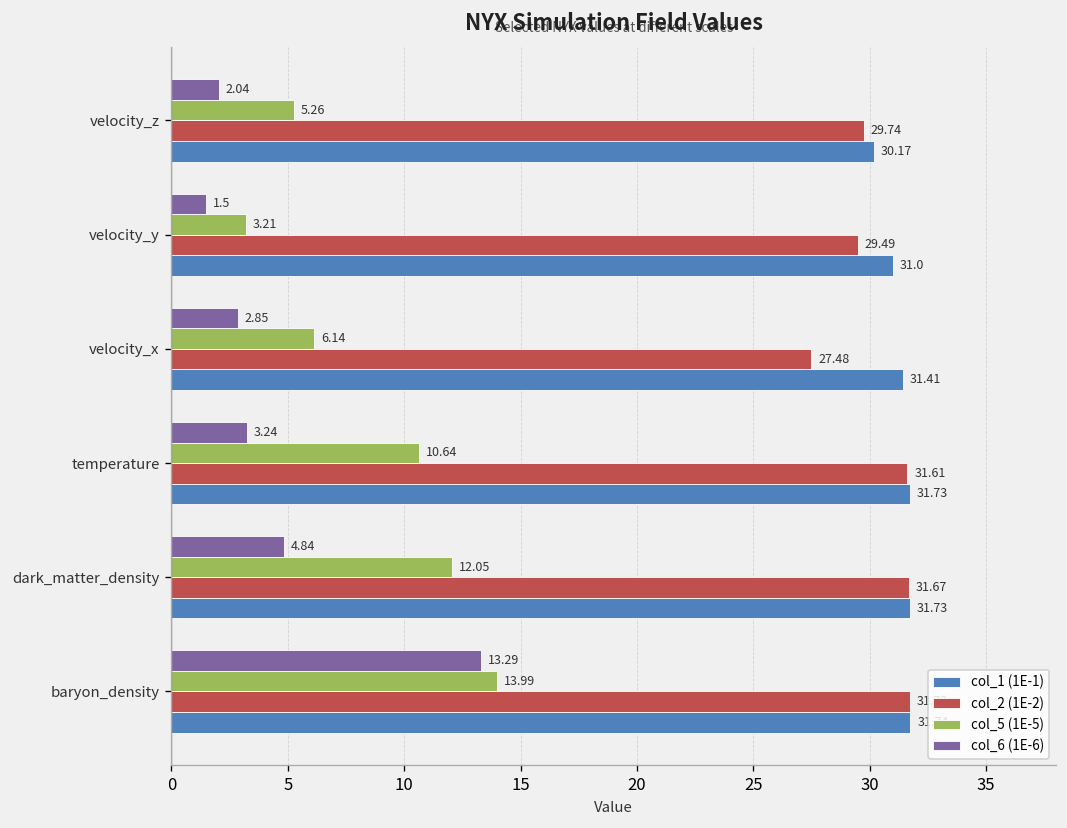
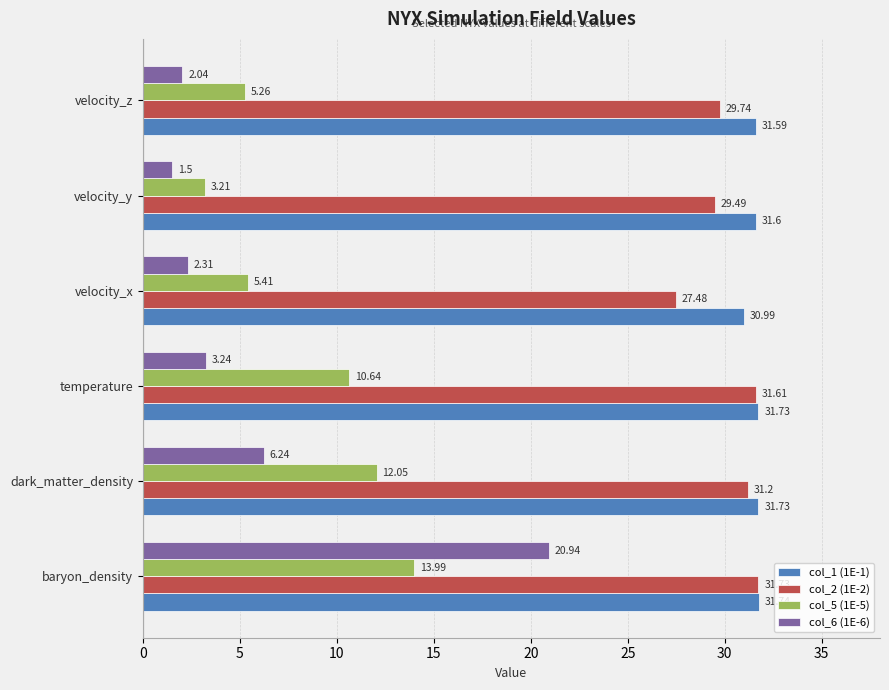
  {
    "col_1 (1E-1)": {
-     "velocity_z": 30.17,
-     "velocity_y": 31.0,
-     "velocity_x": 31.41,
+     "velocity_z": 31.59,
+     "velocity_y": 31.6,
+     "velocity_x": 30.99,
      "temperature": 31.73,
      "dark_matter_density": 31.73
    },
    "col_2 (1E-2)": {
      "velocity_z": 29.74,
      "velocity_y": 29.49,
      "velocity_x": 27.48,
      "temperature": 31.61,
-     "dark_matter_density": 31.67
+     "dark_matter_density": 31.2
    },
    "col_5 (1E-5)": {
      "velocity_z": 5.26,
      "velocity_y": 3.21,
-     "velocity_x": 6.14,
+     "velocity_x": 5.41,
      "temperature": 10.64,
      "dark_matter_density": 12.05,
      "baryon_density": 13.99
    },
    "col_6 (1E-6)": {
      "velocity_z": 2.04,
      "velocity_y": 1.5,
-     "velocity_x": 2.85,
+     "velocity_x": 2.31,
      "temperature": 3.24,
-     "dark_matter_density": 4.84,
-     "baryon_density": 13.29
+     "dark_matter_density": 6.24,
+     "baryon_density": 20.94
    }
  }
